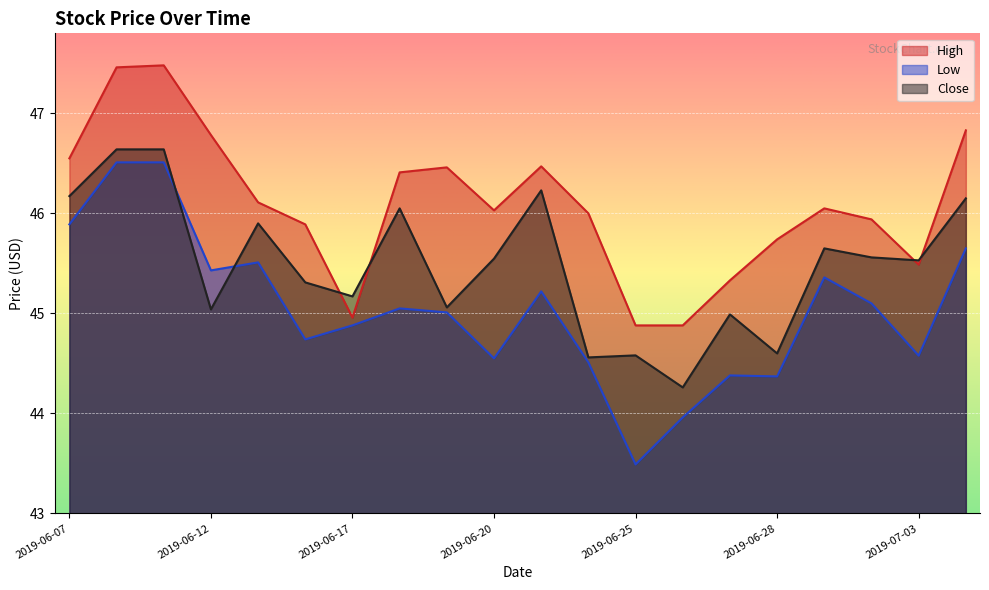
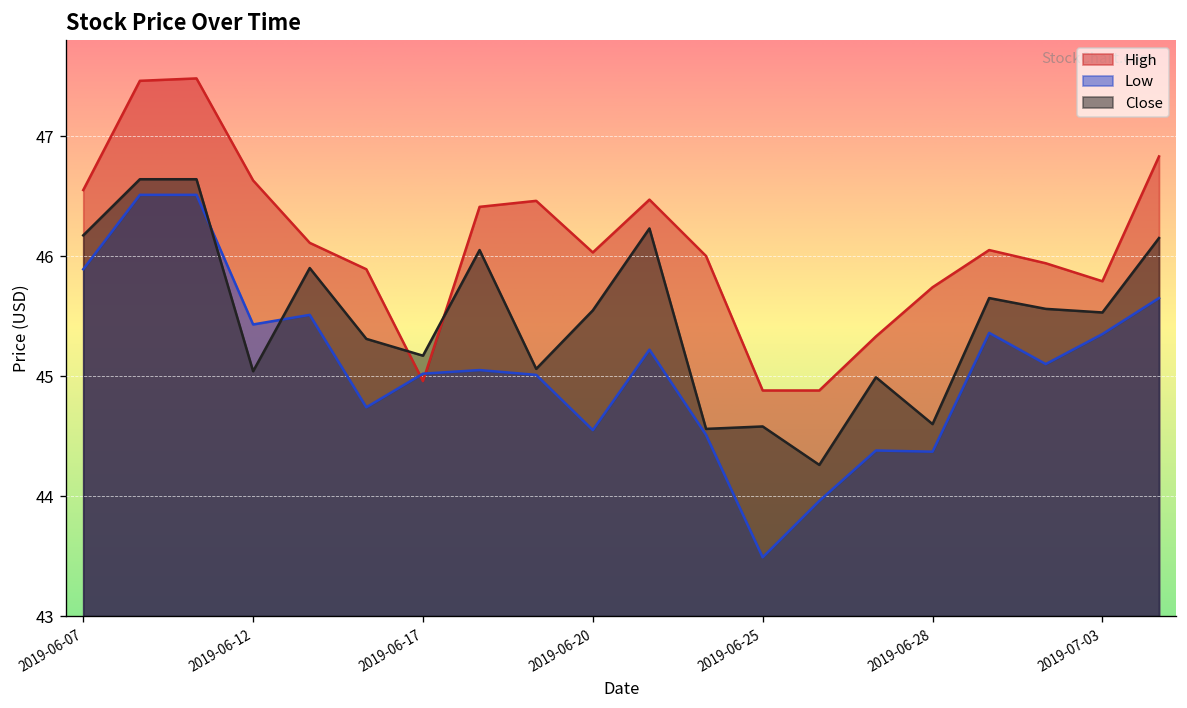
  {
    "High": {
      "2019-06-07": 46.55,
-     "2019-06-12": 46.78,
+     "2019-06-12": 46.63,
      "2019-06-17": 44.96,
      "2019-06-20": 46.03,
      "2019-06-25": 44.88,
      "2019-06-28": 45.74,
-     "2019-07-03": 45.49
+     "2019-07-03": 45.79
    },
    "Low": {
      "2019-06-07": 45.89,
      "2019-06-12": 45.43,
-     "2019-06-17": 44.88,
+     "2019-06-17": 45.02,
      "2019-06-20": 44.55,
      "2019-06-25": 43.49,
      "2019-06-28": 44.37,
-     "2019-07-03": 44.58
+     "2019-07-03": 45.35
    },
    "Close": {
      "2019-06-07": 46.17,
      "2019-06-12": 45.04,
      "2019-06-17": 45.17,
      "2019-06-20": 45.55,
      "2019-06-25": 44.58,
      "2019-06-28": 44.60,
      "2019-07-03": 45.53
    }
  }
